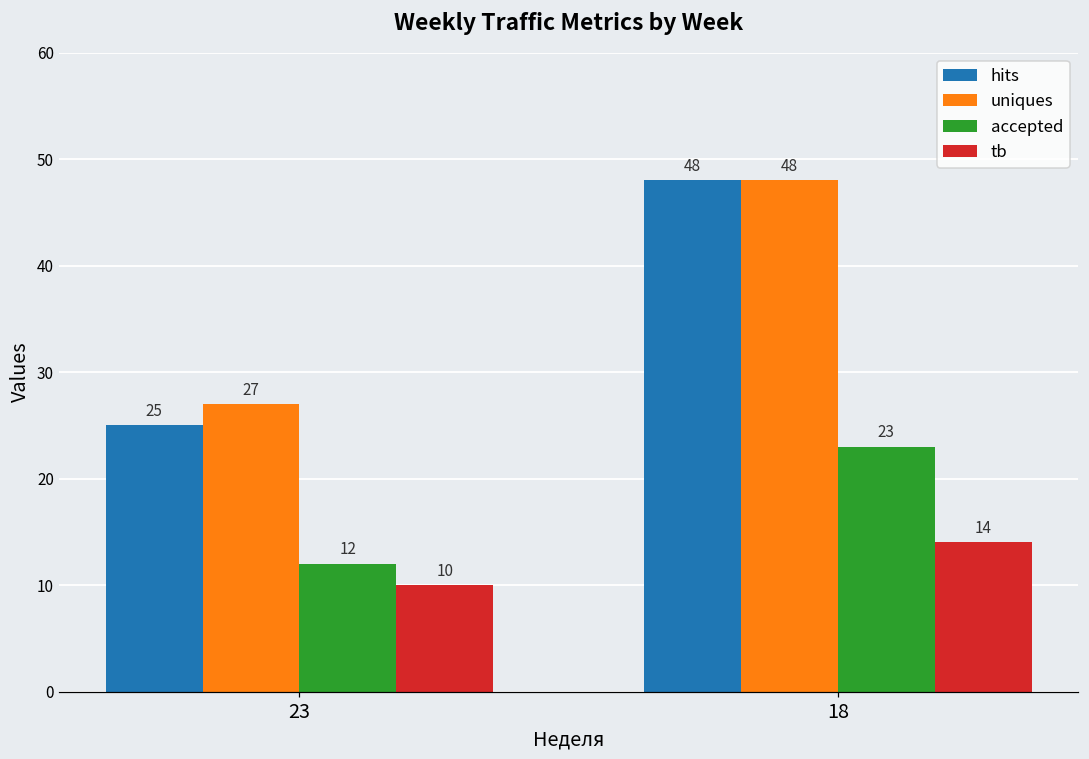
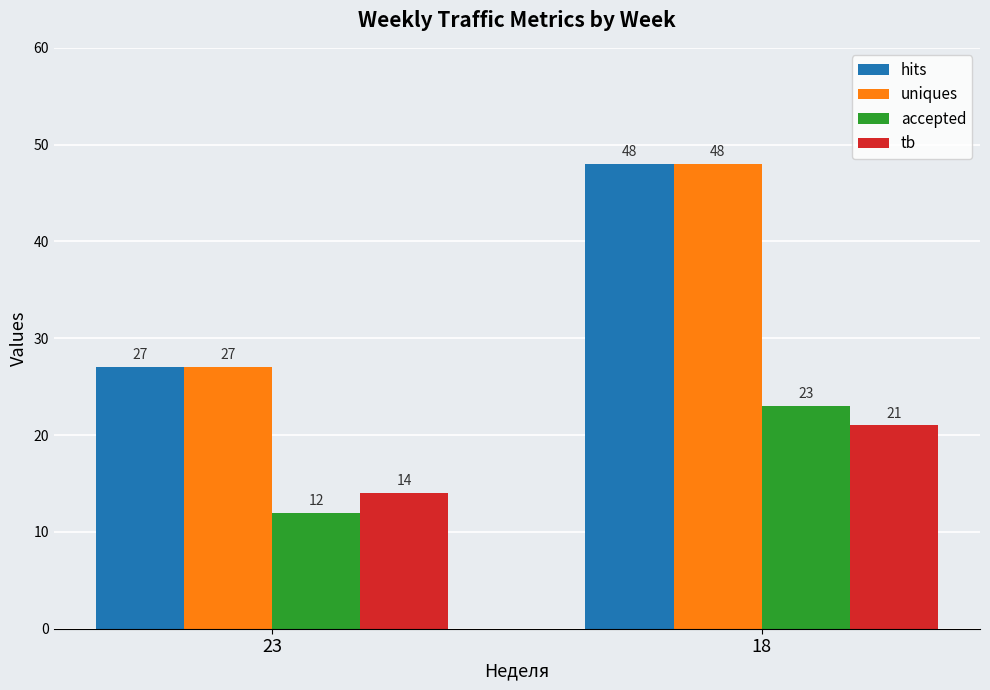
  {
    "hits": {
-     "23": 25,
+     "23": 27,
      "18": 48
    },
    "uniques": {
      "23": 27,
      "18": 48
    },
    "accepted": {
      "23": 12,
      "18": 23
    },
    "tb": {
-     "23": 10,
-     "18": 14
+     "23": 14,
+     "18": 21
    }
  }
